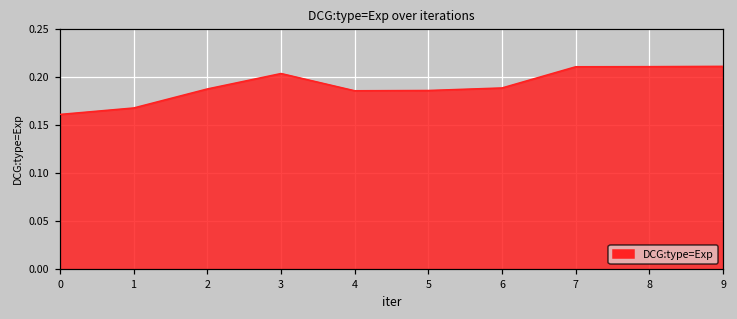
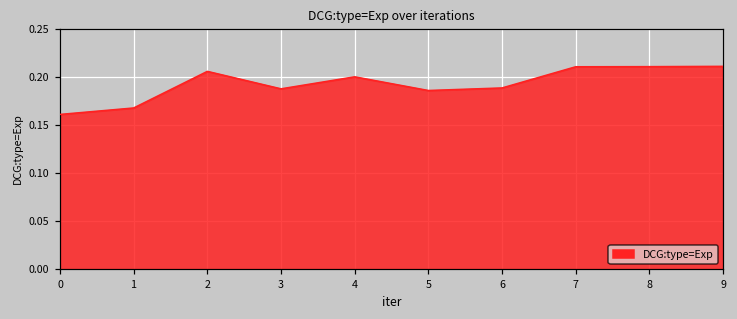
  {
    "0": 0.16,
    "1": 0.17,
-   "2": 0.19,
-   "3": 0.20,
-   "4": 0.19,
+   "2": 0.21,
+   "3": 0.19,
+   "4": 0.20,
    "5": 0.19,
    "6": 0.19,
    "7": 0.21,
    "8": 0.21,
    "9": 0.21
  }
